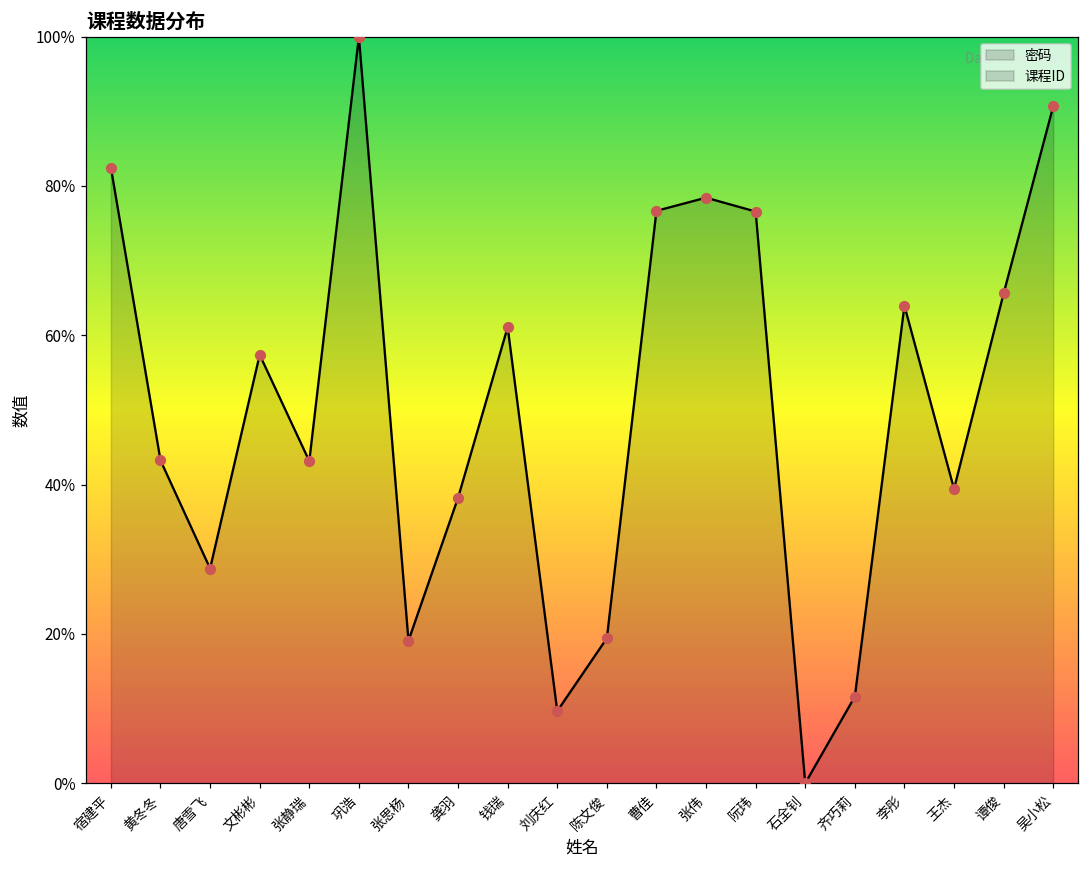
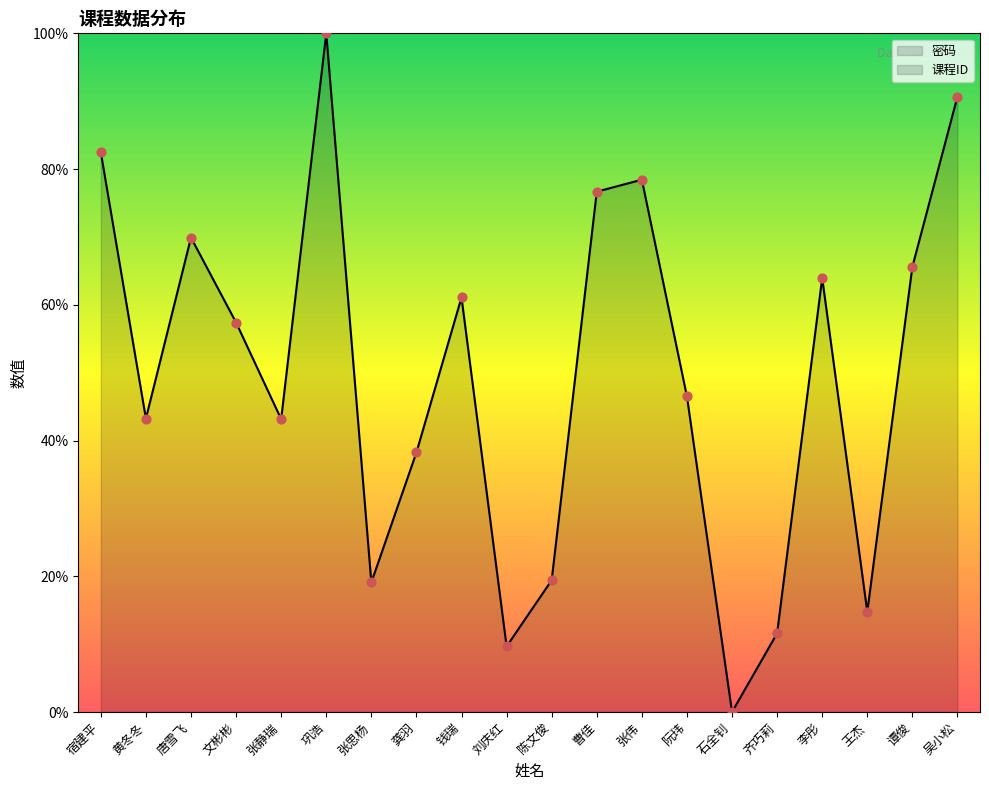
  {
    "宿建平": "82%",
    "黄冬冬": "43%",
-   "唐雪飞": "29%",
+   "唐雪飞": "70%",
    "文彬彬": "57%",
    "张静瑞": "43%",
    "巩浩": "100%",
    "张思杨": "19%",
    "龚羽": "38%",
    "钱瑞": "61%",
    "刘庆红": "10%",
    "陈文俊": "19%",
    "曹佳": "77%",
    "张伟": "78%",
-   "阮玮": "77%",
+   "阮玮": "46%",
    "石全钊": "0%",
    "齐巧莉": "12%",
    "李彤": "64%",
-   "王杰": "39%",
+   "王杰": "15%",
    "谭俊": "66%",
    "吴小松": "91%"
  }
